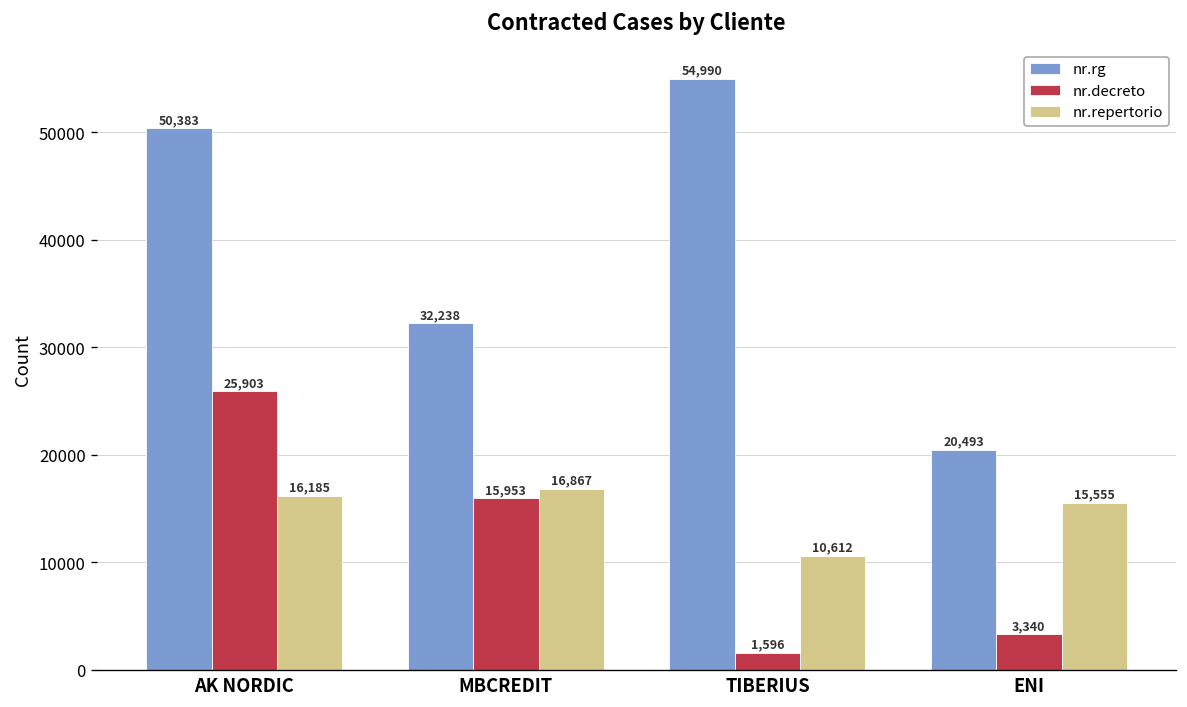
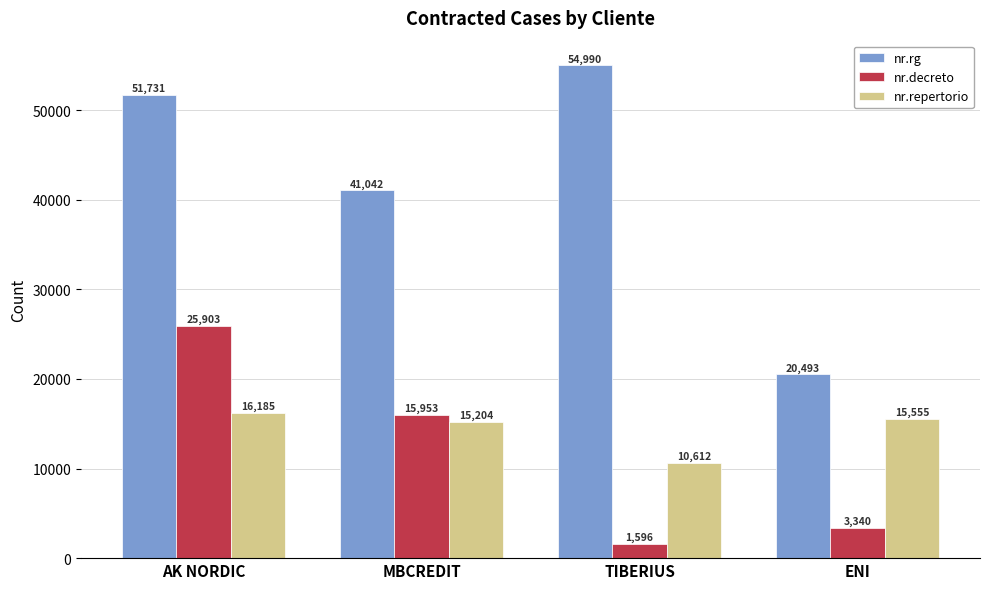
  {
    "nr.rg": {
-     "AK NORDIC": "50,383",
-     "MBCREDIT": "32,238",
+     "AK NORDIC": "51,731",
+     "MBCREDIT": "41,042",
      "TIBERIUS": "54,990",
      "ENI": "20,493"
    },
    "nr.decreto": {
      "AK NORDIC": "25,903",
      "MBCREDIT": "15,953",
      "TIBERIUS": "1,596",
      "ENI": "3,340"
    },
    "nr.repertorio": {
      "AK NORDIC": "16,185",
-     "MBCREDIT": "16,867",
+     "MBCREDIT": "15,204",
      "TIBERIUS": "10,612",
      "ENI": "15,555"
    }
  }
